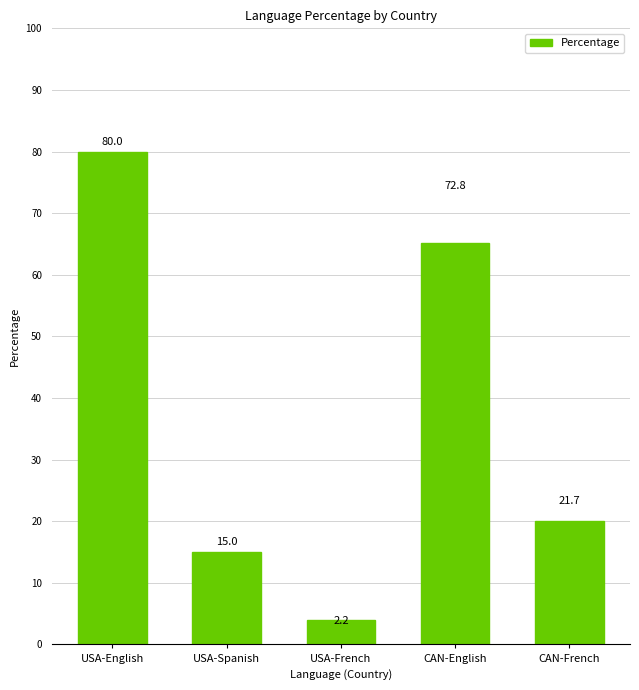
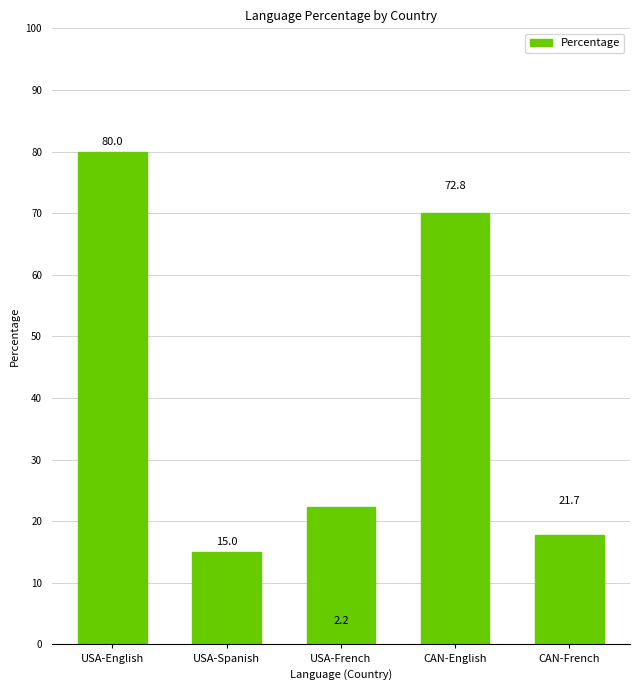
  {
-   "USA-French": 4,
-   "CAN-English": 65,
-   "CAN-French": 20
+   "USA-French": 22,
+   "CAN-English": 70,
+   "CAN-French": 18
  }
